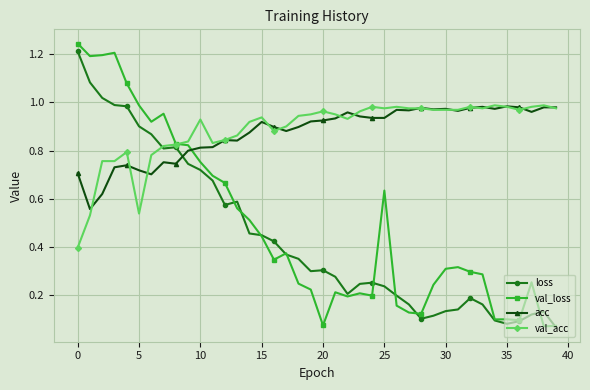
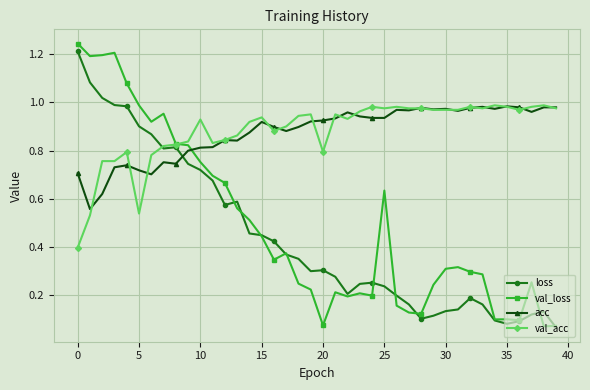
  {
    "val_loss": {
      "0": 1.24,
      "5": 0.99,
      "10": 0.75,
      "20": 0.08,
      "25": 0.63,
      "30": 0.31
    },
    "val_acc": {
      "0": 0.40,
      "5": 0.54,
      "10": 0.93,
      "15": 0.94,
-     "20": 0.96,
+     "20": 0.80,
      "25": 0.98
    }
  }
